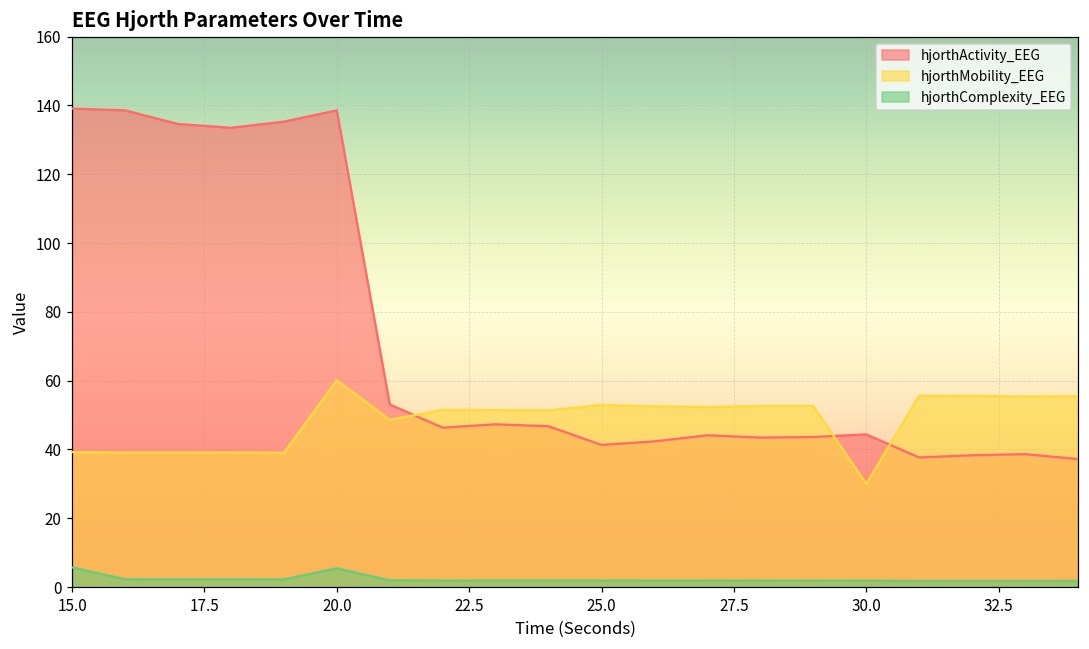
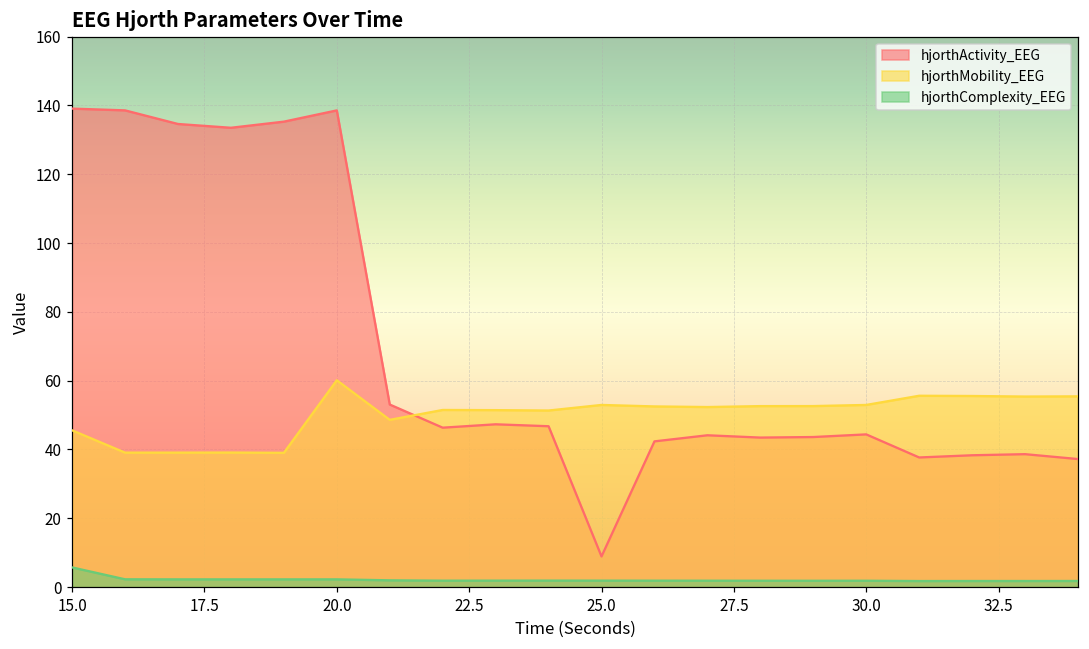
  {
    "hjorthActivity_EEG": {
      "15.0": 139,
      "20.0": 139,
-     "25.0": 41,
+     "25.0": 9,
      "30.0": 44
    },
    "hjorthMobility_EEG": {
-     "15.0": 39,
+     "15.0": 46,
      "20.0": 60,
      "25.0": 53,
-     "30.0": 30
+     "30.0": 53
    },
    "hjorthComplexity_EEG": {
      "15.0": 6,
-     "20.0": 5,
+     "20.0": 2,
      "25.0": 2,
      "30.0": 2
    }
  }
